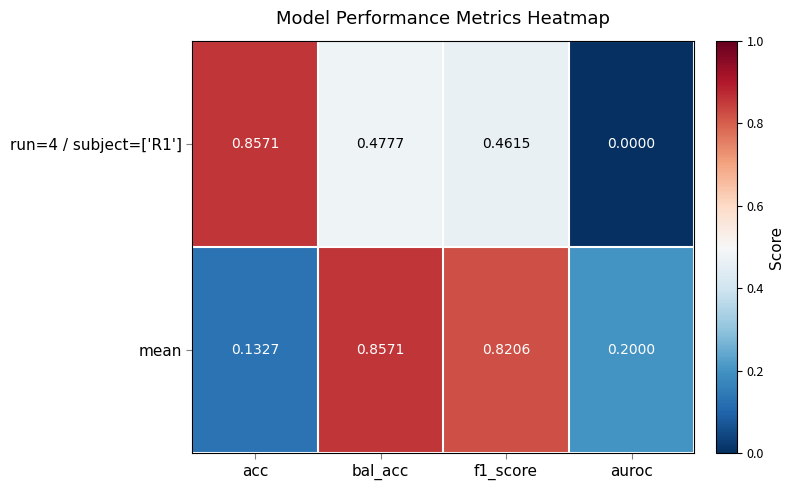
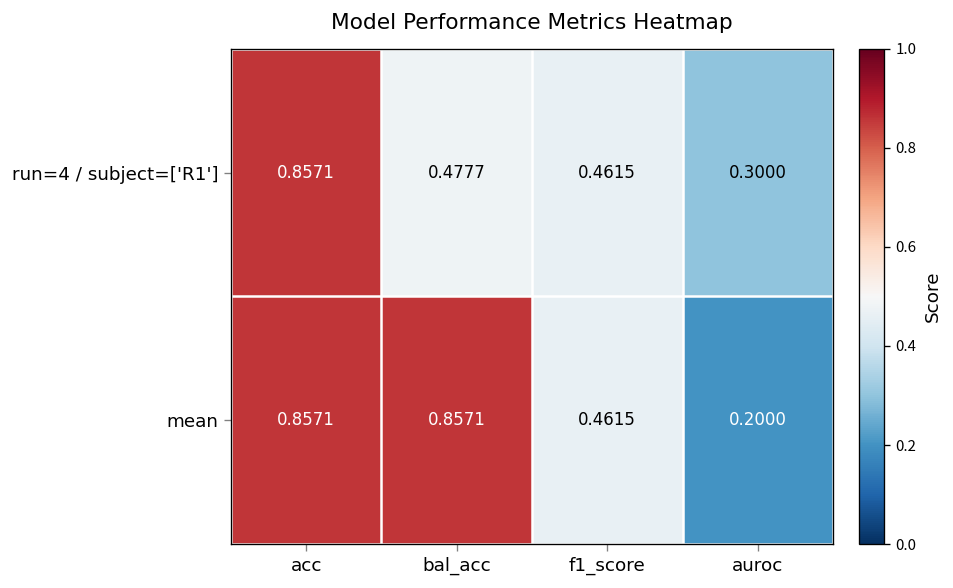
  {
    "run=4 / subject=['R1']": {
      "acc": 0.8571,
      "bal_acc": 0.4777,
      "f1_score": 0.4615,
-     "auroc": 0.0000
+     "auroc": 0.3000
    },
    "mean": {
-     "acc": 0.1327,
+     "acc": 0.8571,
      "bal_acc": 0.8571,
-     "f1_score": 0.8206,
+     "f1_score": 0.4615,
      "auroc": 0.2000
    }
  }
